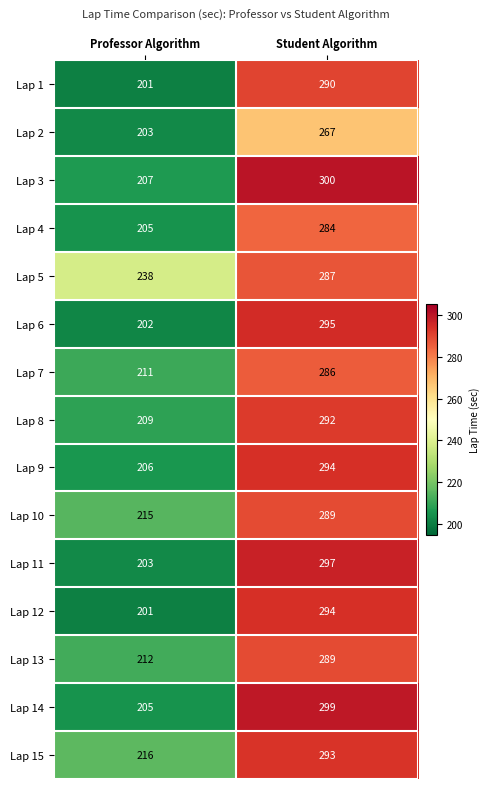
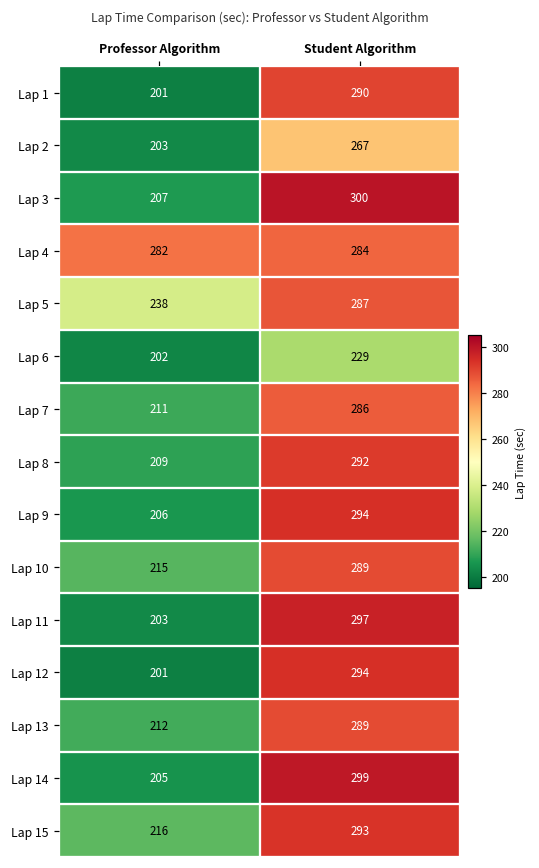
  {
    "Lap 1": {
      "Professor Algorithm": 201,
      "Student Algorithm": 290
    },
    "Lap 2": {
      "Professor Algorithm": 203,
      "Student Algorithm": 267
    },
    "Lap 3": {
      "Professor Algorithm": 207,
      "Student Algorithm": 300
    },
    "Lap 4": {
-     "Professor Algorithm": 205,
+     "Professor Algorithm": 282,
      "Student Algorithm": 284
    },
    "Lap 5": {
      "Professor Algorithm": 238,
      "Student Algorithm": 287
    },
    "Lap 6": {
      "Professor Algorithm": 202,
-     "Student Algorithm": 295
+     "Student Algorithm": 229
    },
    "Lap 7": {
      "Professor Algorithm": 211,
      "Student Algorithm": 286
    },
    "Lap 8": {
      "Professor Algorithm": 209,
      "Student Algorithm": 292
    },
    "Lap 9": {
      "Professor Algorithm": 206,
      "Student Algorithm": 294
    },
    "Lap 10": {
      "Professor Algorithm": 215,
      "Student Algorithm": 289
    },
    "Lap 11": {
      "Professor Algorithm": 203,
      "Student Algorithm": 297
    },
    "Lap 12": {
      "Professor Algorithm": 201,
      "Student Algorithm": 294
    },
    "Lap 13": {
      "Professor Algorithm": 212,
      "Student Algorithm": 289
    },
    "Lap 14": {
      "Professor Algorithm": 205,
      "Student Algorithm": 299
    },
    "Lap 15": {
      "Professor Algorithm": 216,
      "Student Algorithm": 293
    }
  }
